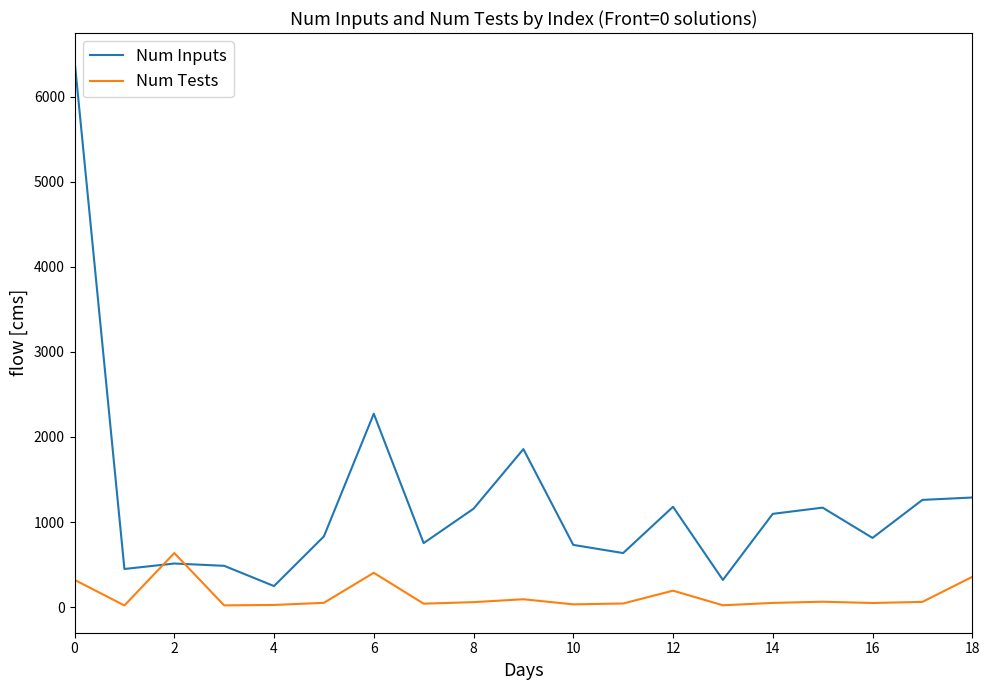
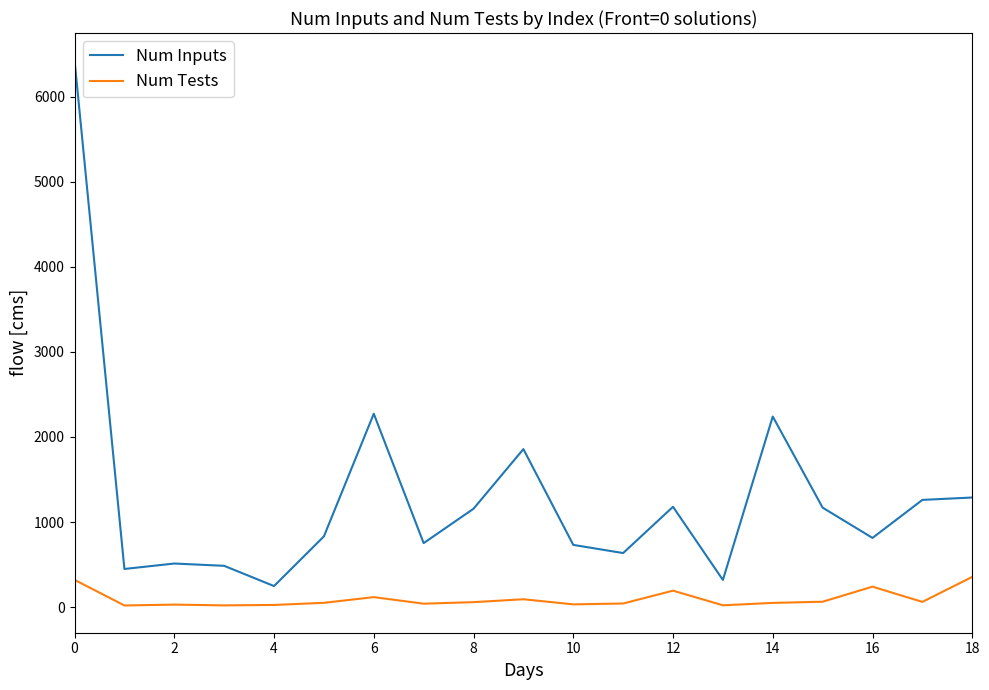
  {
    "Num Inputs": {
      "0": 6400,
      "2": 500,
      "4": 200,
      "6": 2300,
      "8": 1200,
      "10": 700,
      "12": 1200,
-     "14": 1100,
+     "14": 2200,
      "16": 800,
      "18": 1300
    },
    "Num Tests": {
      "0": 300,
-     "2": 600,
+     "2": 0,
      "4": 0,
-     "6": 400,
+     "6": 100,
      "8": 100,
      "10": 0,
      "12": 200,
      "14": 0,
-     "16": 0,
+     "16": 200,
      "18": 400
    }
  }
